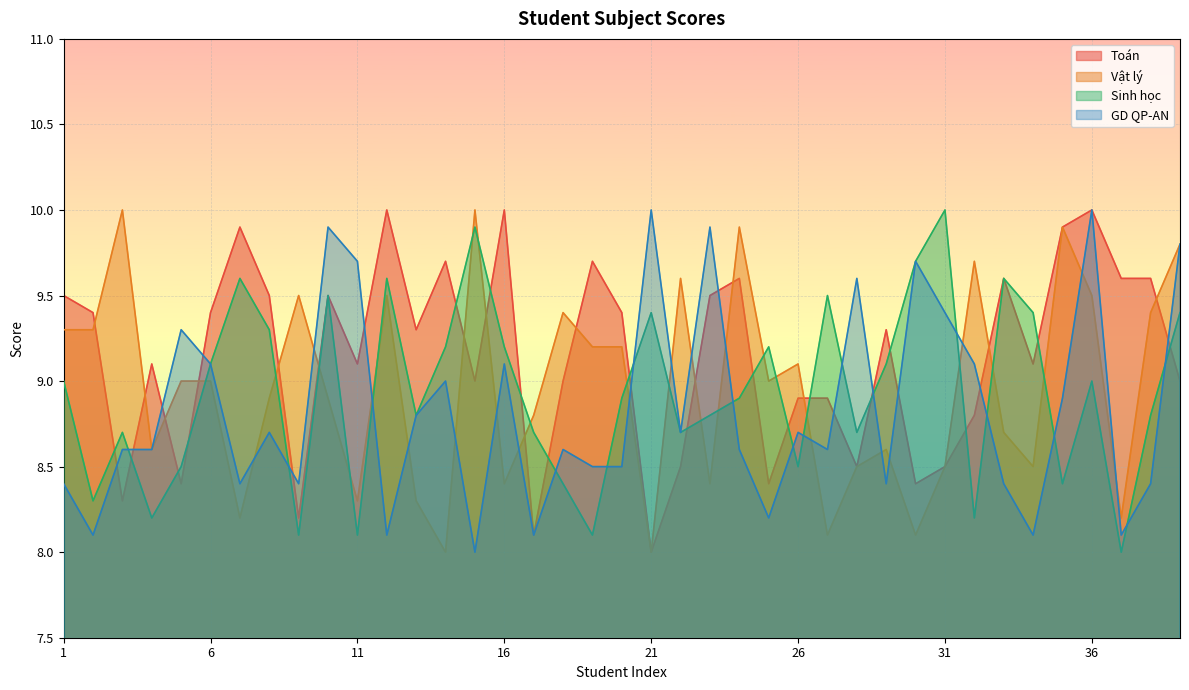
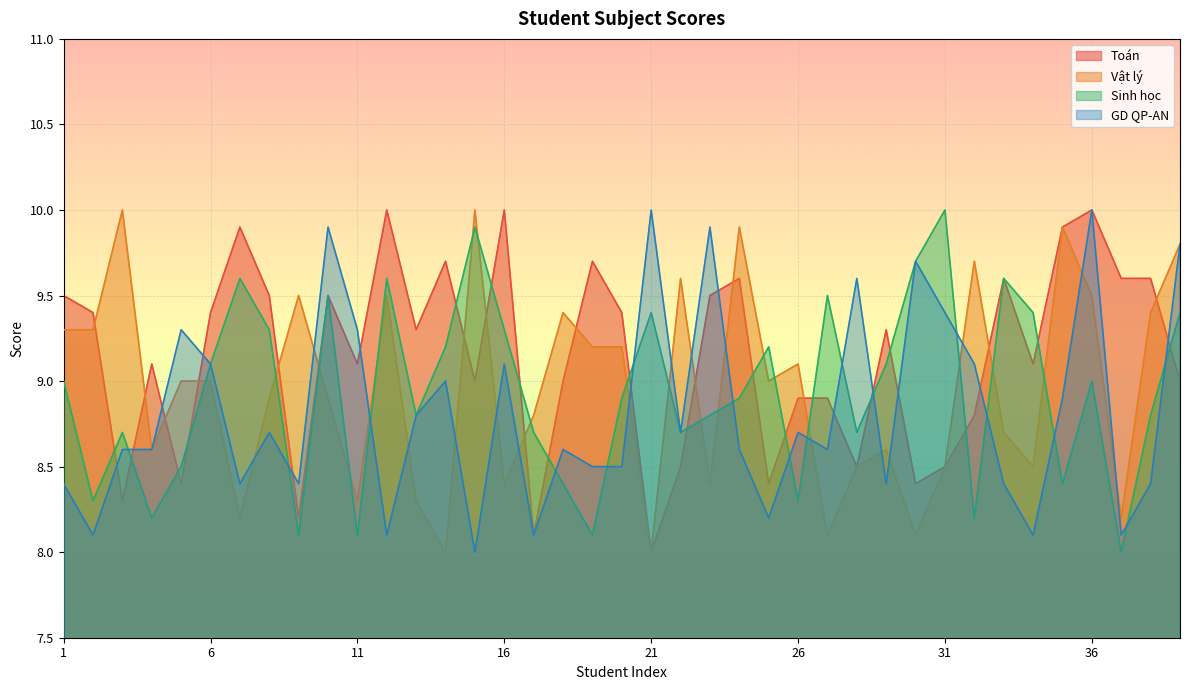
  {
    "Sinh học": {
      "1": 9.0,
      "11": 8.1,
-     "16": 9.2,
+     "16": 9.3,
      "21": 9.4,
-     "26": 8.5,
+     "26": 8.3,
      "31": 10.0,
      "36": 9.0
    },
    "GD QP-AN": {
      "1": 8.4,
-     "11": 9.7,
+     "11": 9.3,
      "16": 9.1,
      "21": 10.0,
      "26": 8.7,
      "31": 9.4
    }
  }
